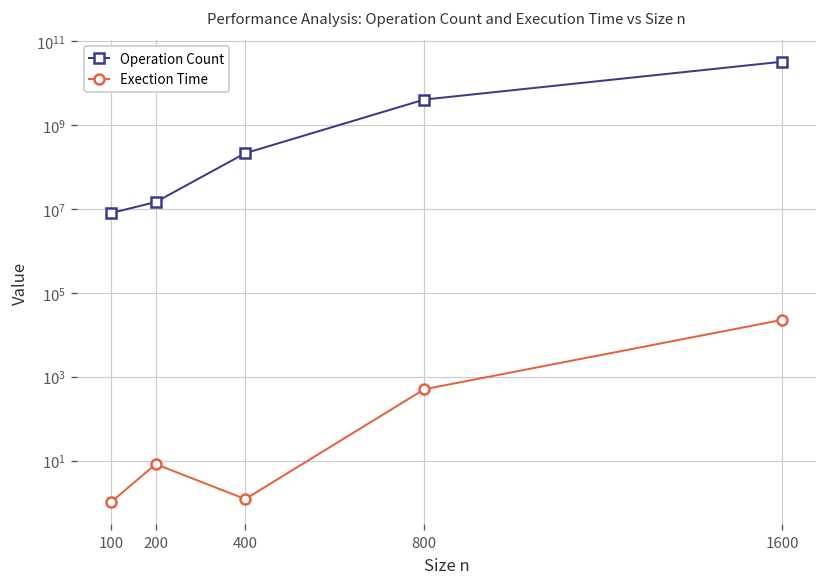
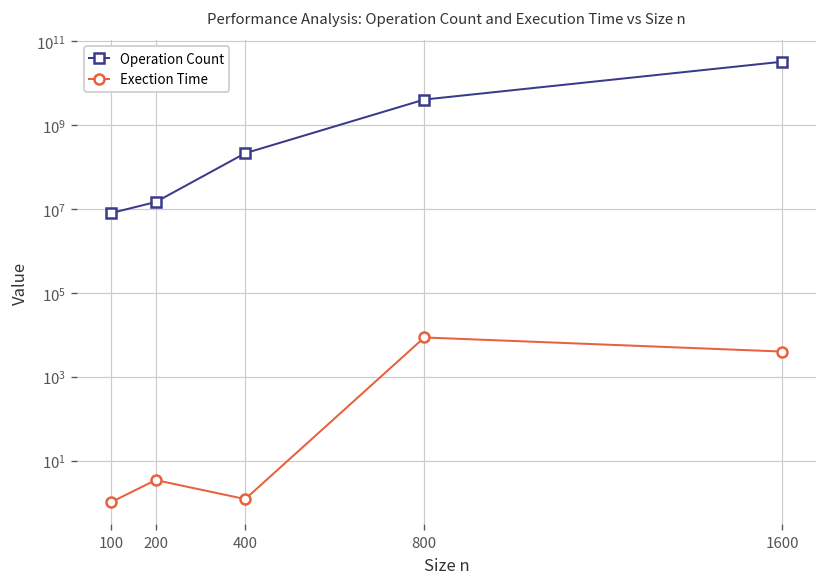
  {
    "Operation Count": {
      "100": 8000000,
      "200": 15000000,
      "400": 200000000,
      "800": 4000000000,
      "1600": 30000000000
    },
    "Exection Time": {
      "100": 1,
-     "200": 8,
+     "200": 3,
      "400": 1.2,
-     "800": 500,
-     "1600": 20000
+     "800": 9000,
+     "1600": 4000
    }
  }
